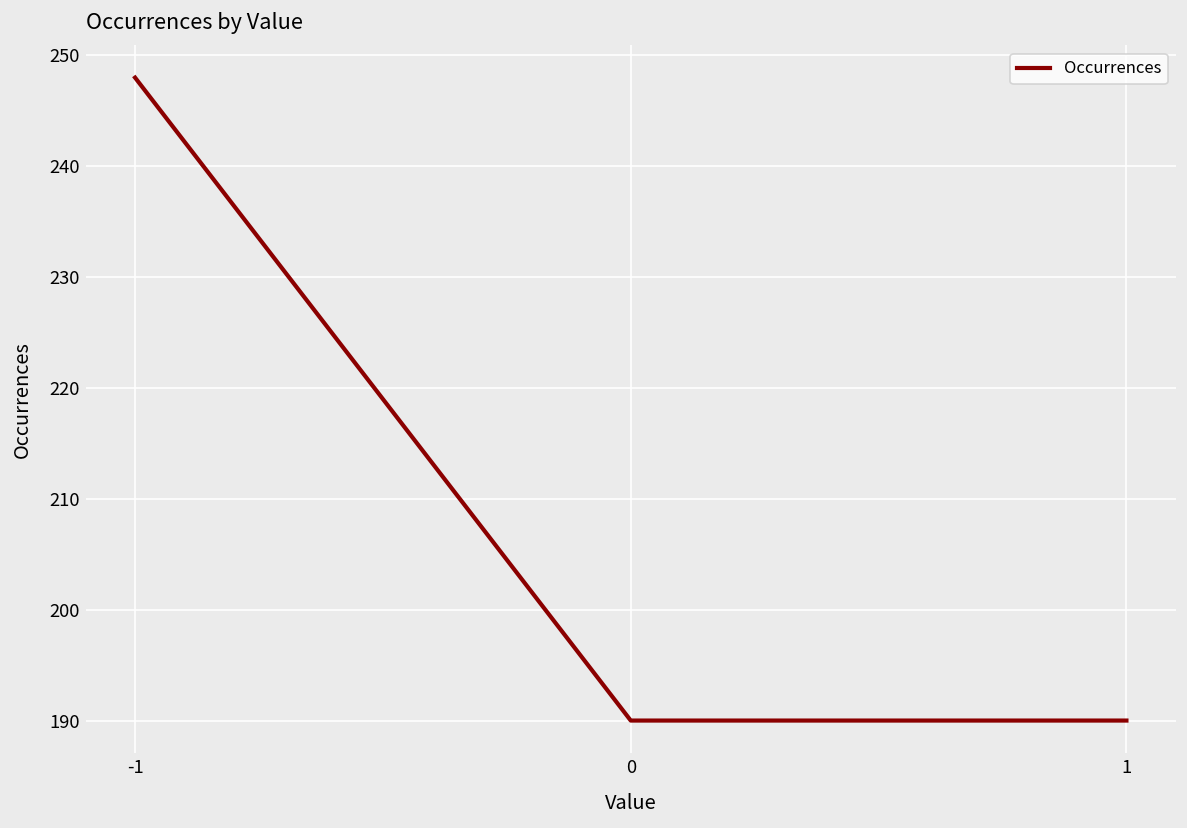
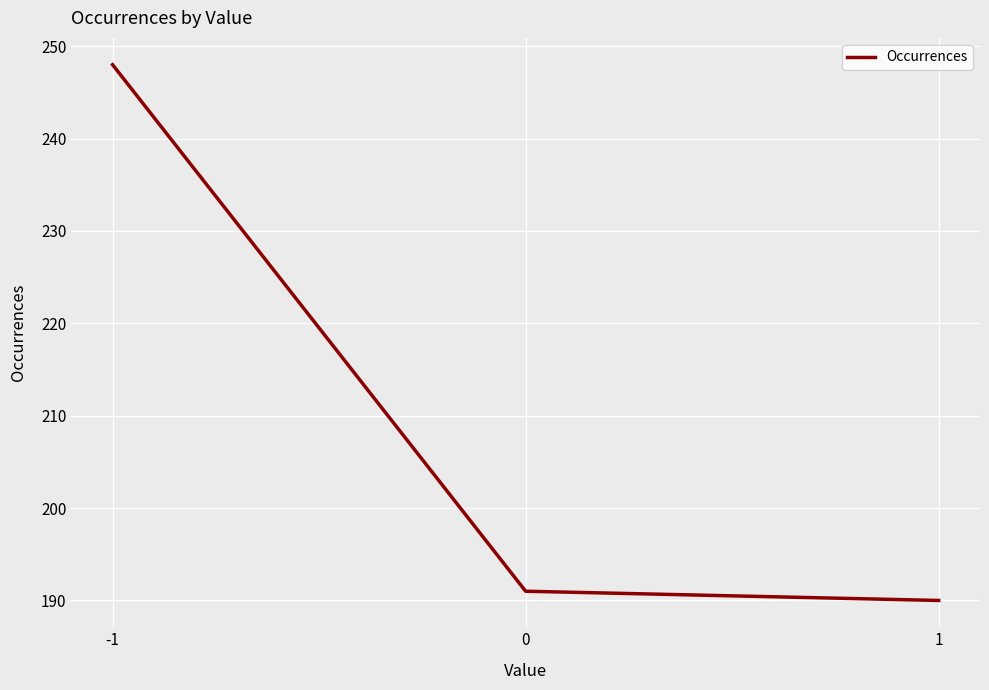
  {
    "-1": 248,
-   "0": 190,
+   "0": 191,
    "1": 190
  }
